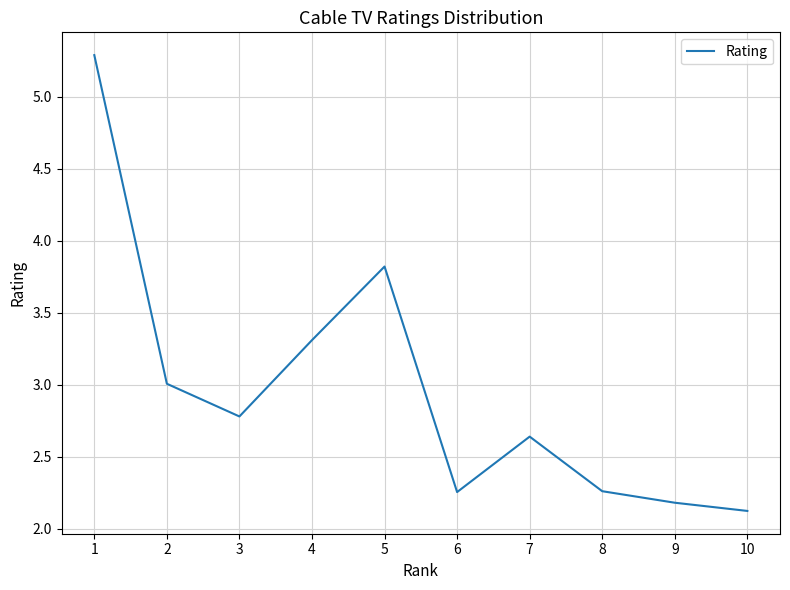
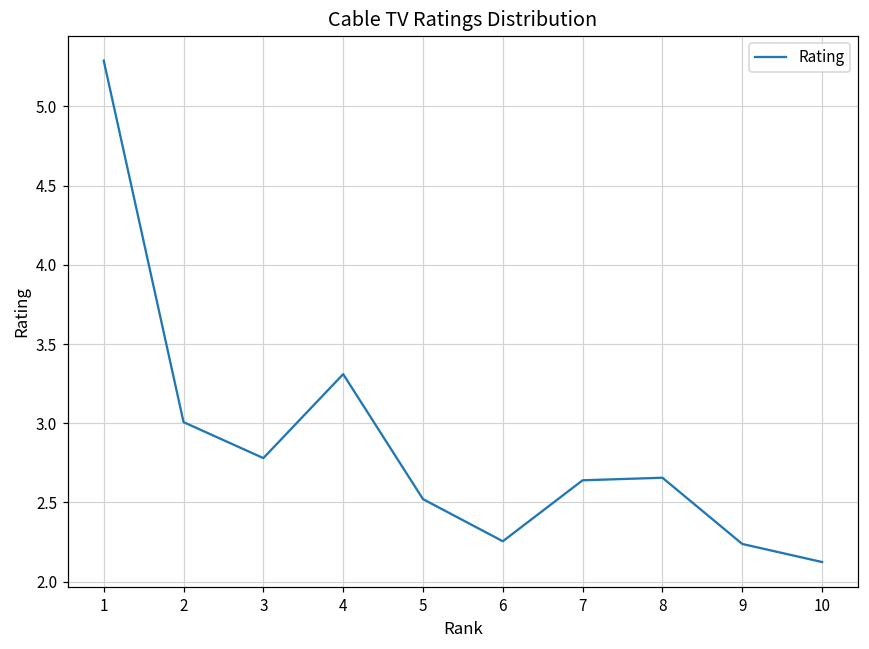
  {
    "1": 5.29,
    "2": 3.01,
    "3": 2.78,
    "4": 3.31,
-   "5": 3.82,
+   "5": 2.52,
    "6": 2.26,
    "7": 2.64,
-   "8": 2.26,
-   "9": 2.18,
+   "8": 2.66,
+   "9": 2.24,
    "10": 2.12
  }
